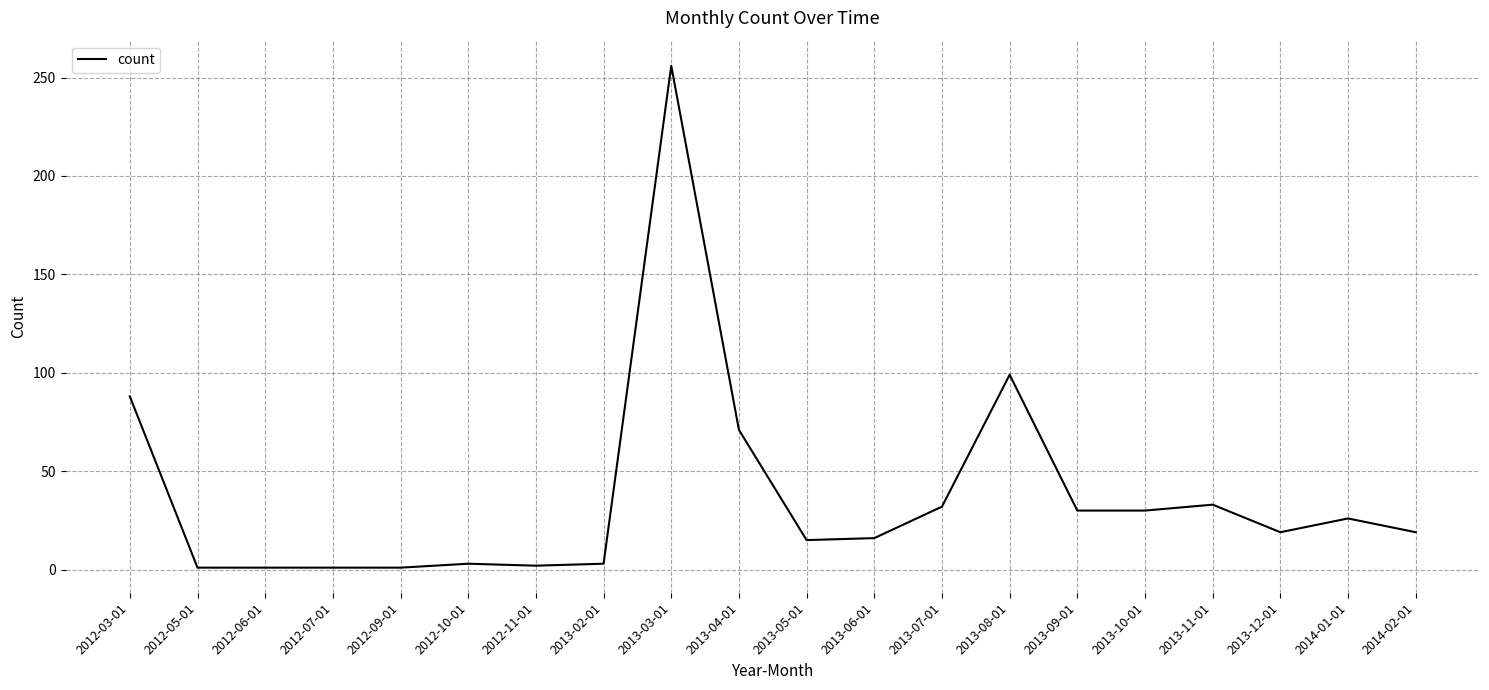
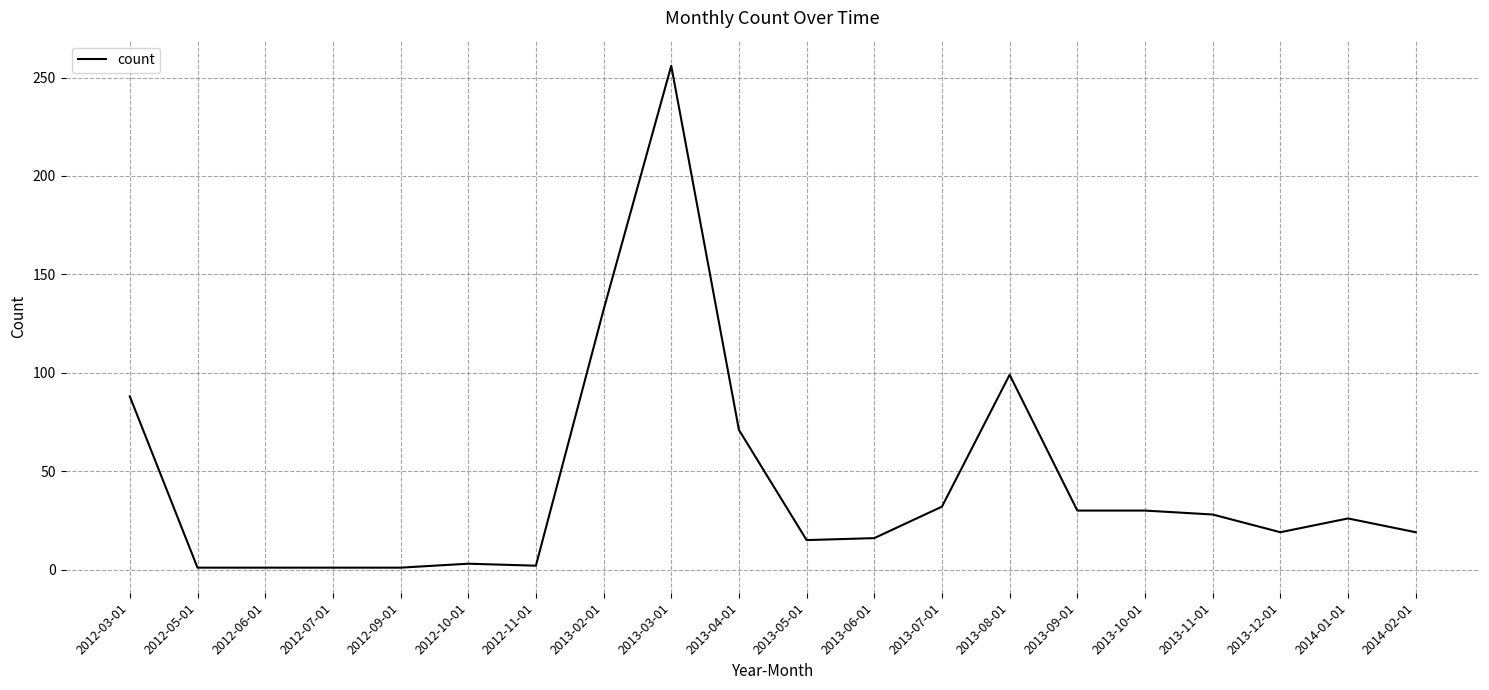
  {
    "2012-03-01": 88,
    "2012-05-01": 1,
    "2012-06-01": 1,
    "2012-07-01": 1,
    "2012-09-01": 1,
    "2012-10-01": 3,
    "2012-11-01": 2,
-   "2013-02-01": 3,
+   "2013-02-01": 132,
    "2013-03-01": 256,
    "2013-04-01": 71,
    "2013-05-01": 15,
    "2013-06-01": 16,
    "2013-07-01": 32,
    "2013-08-01": 99,
    "2013-09-01": 30,
    "2013-10-01": 30,
-   "2013-11-01": 33,
+   "2013-11-01": 28,
    "2013-12-01": 19,
    "2014-01-01": 26,
    "2014-02-01": 19
  }
